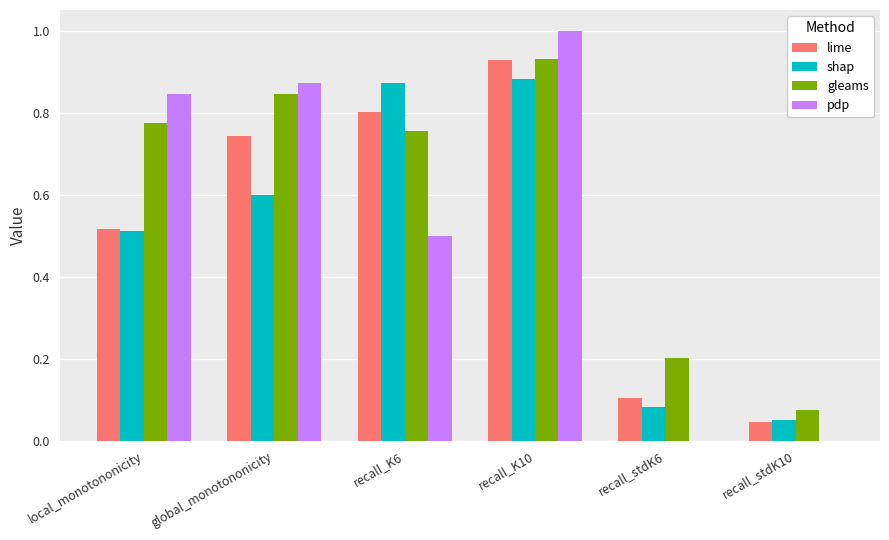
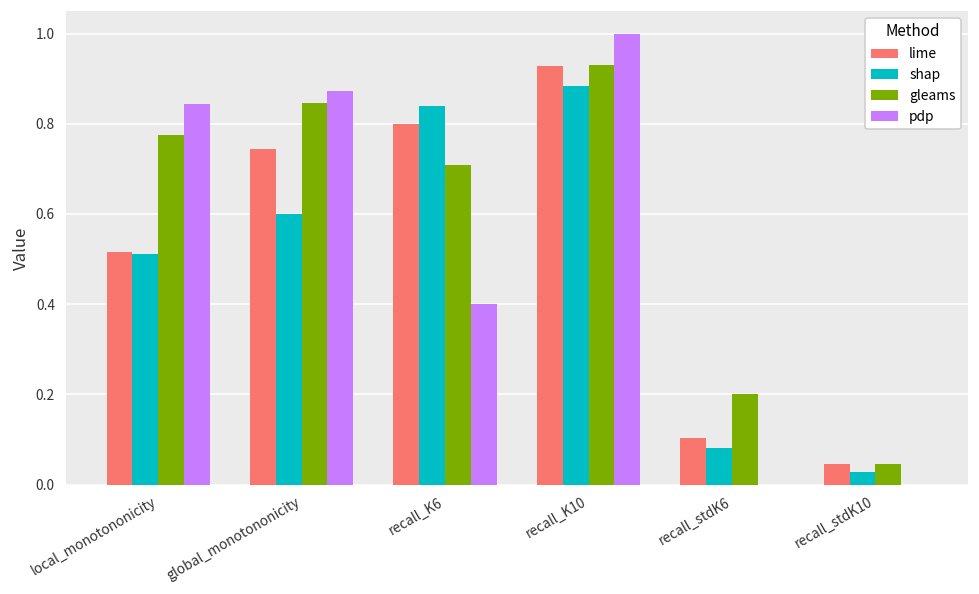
  {
    "lime": {
      "local_monotononicity": 0.52,
      "global_monotononicity": 0.74,
      "recall_K6": 0.80,
      "recall_K10": 0.93,
      "recall_stdK6": 0.10,
      "recall_stdK10": 0.05
    },
    "shap": {
      "local_monotononicity": 0.51,
      "global_monotononicity": 0.60,
-     "recall_K6": 0.87,
+     "recall_K6": 0.84,
      "recall_K10": 0.88,
      "recall_stdK6": 0.08,
-     "recall_stdK10": 0.05
+     "recall_stdK10": 0.03
    },
    "gleams": {
      "local_monotononicity": 0.78,
      "global_monotononicity": 0.85,
-     "recall_K6": 0.75,
+     "recall_K6": 0.71,
      "recall_K10": 0.93,
      "recall_stdK6": 0.20,
-     "recall_stdK10": 0.07
+     "recall_stdK10": 0.05
    },
    "pdp": {
      "local_monotononicity": 0.84,
      "global_monotononicity": 0.87,
-     "recall_K6": 0.5,
+     "recall_K6": 0.4,
      "recall_K10": 1.0,
      "recall_stdK6": 0.0,
      "recall_stdK10": 0.0
    }
  }
